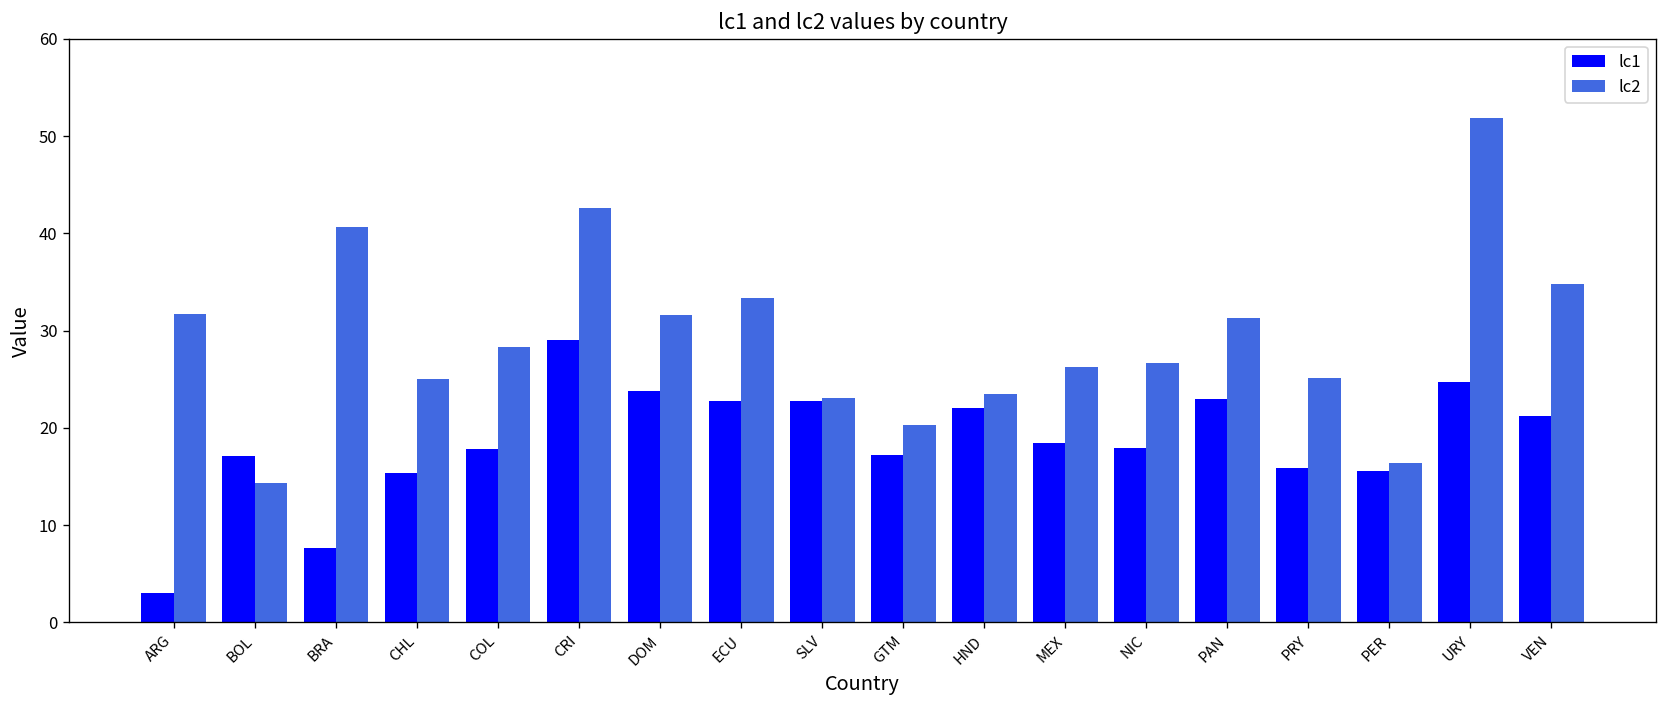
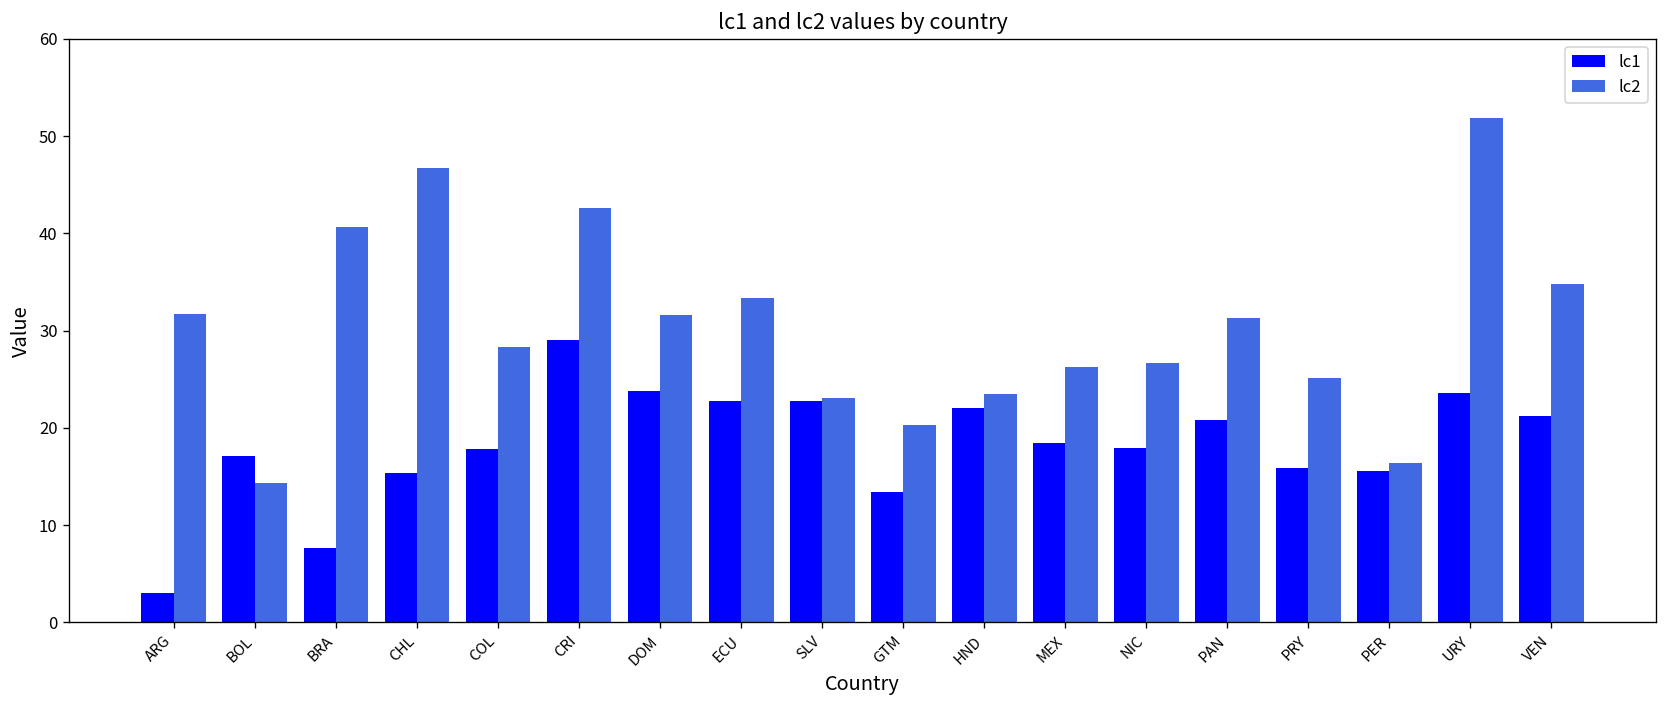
  {
    "lc1": {
      "ARG": 3,
      "BOL": 17,
      "BRA": 8,
      "CHL": 15,
      "COL": 18,
      "CRI": 29,
      "DOM": 24,
      "ECU": 23,
      "SLV": 23,
-     "GTM": 17,
+     "GTM": 13,
      "HND": 22,
      "MEX": 19,
      "NIC": 18,
-     "PAN": 23,
+     "PAN": 21,
      "PRY": 16,
      "PER": 16,
-     "URY": 25,
+     "URY": 24,
      "VEN": 21
    },
    "lc2": {
      "ARG": 32,
      "BOL": 14,
      "BRA": 41,
-     "CHL": 25,
+     "CHL": 47,
      "COL": 28,
      "CRI": 43,
      "DOM": 32,
      "ECU": 33,
      "SLV": 23,
      "GTM": 20,
      "HND": 24,
      "MEX": 26,
      "NIC": 27,
      "PAN": 31,
      "PRY": 25,
      "PER": 16,
      "URY": 52,
      "VEN": 35
    }
  }
